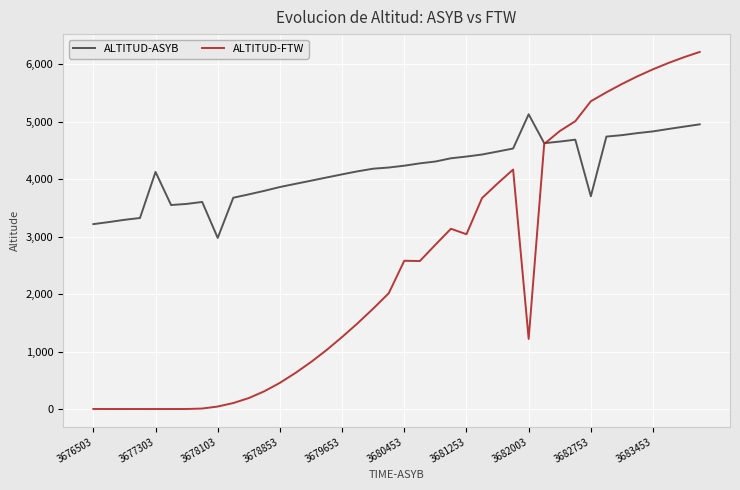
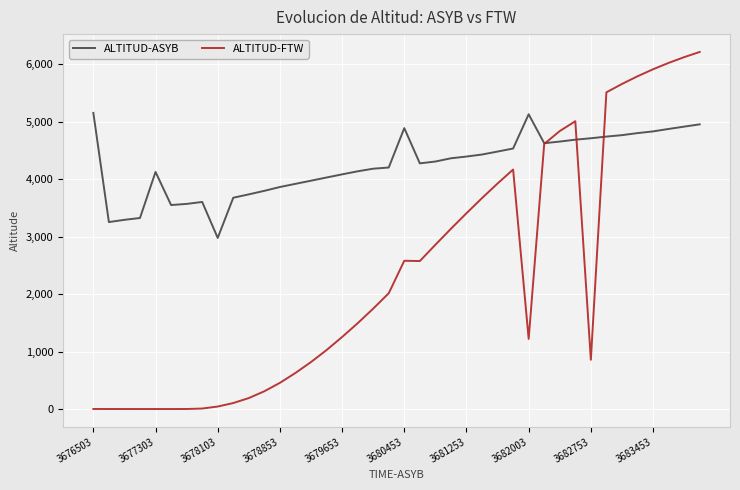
  {
    "ALTITUD-ASYB": {
-     "3676503": "3,200",
+     "3676503": "5,200",
      "3677303": "4,100",
      "3678103": "3,000",
      "3678853": "3,900",
      "3679653": "4,100",
-     "3680453": "4,200",
+     "3680453": "4,900",
      "3681253": "4,400",
      "3682003": "5,100",
-     "3682753": "3,700",
+     "3682753": "4,700",
      "3683453": "4,800"
    },
    "ALTITUD-FTW": {
      "3676503": "0",
      "3677303": "0",
      "3678103": "0",
      "3678853": "500",
      "3679653": "1,300",
      "3680453": "2,600",
-     "3681253": "3,000",
+     "3681253": "3,400",
      "3682003": "1,200",
-     "3682753": "5,400",
+     "3682753": "900",
      "3683453": "5,900"
    }
  }
